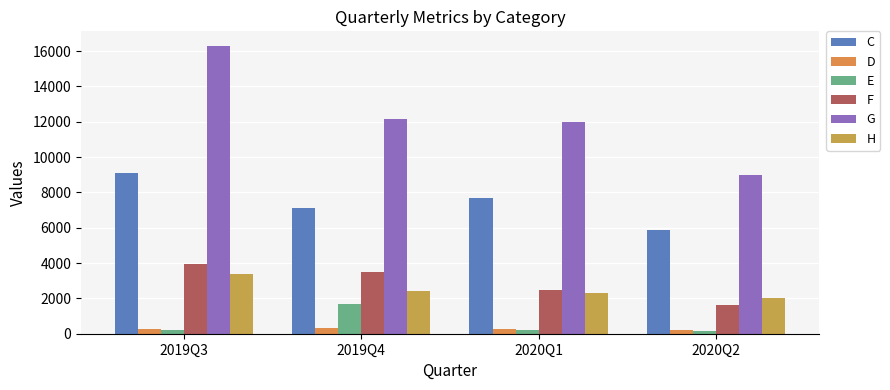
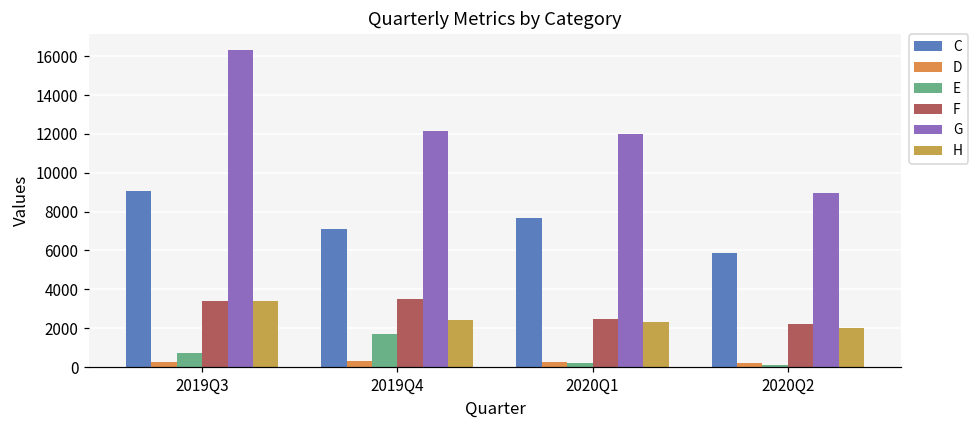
  {
    "E": {
-     "2019Q3": 200,
+     "2019Q3": 700,
      "2019Q4": 1700,
      "2020Q1": 200
    },
    "F": {
-     "2019Q3": 3900,
+     "2019Q3": 3400,
      "2019Q4": 3500,
      "2020Q1": 2500,
-     "2020Q2": 1600
+     "2020Q2": 2200
    }
  }
